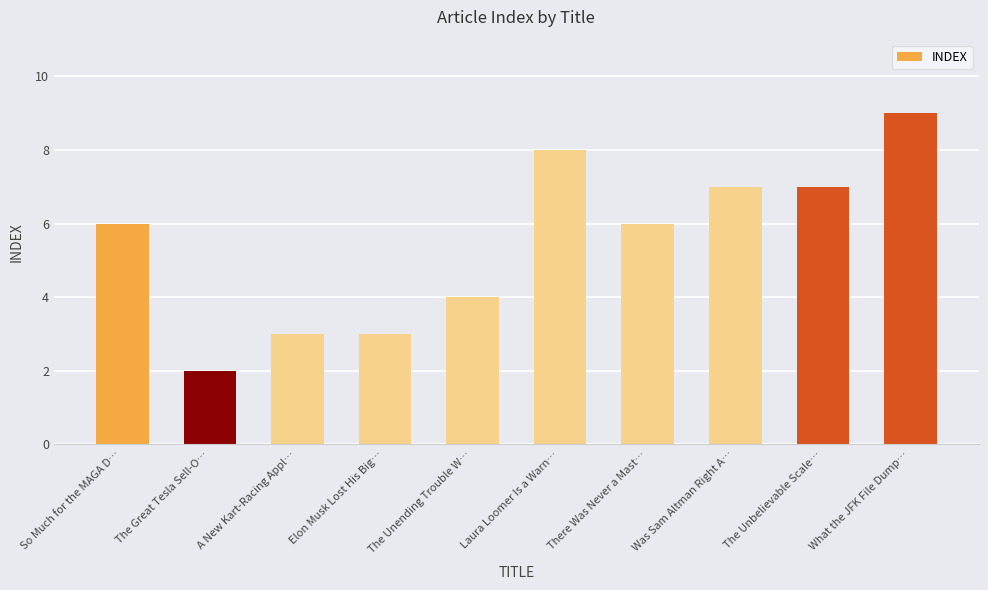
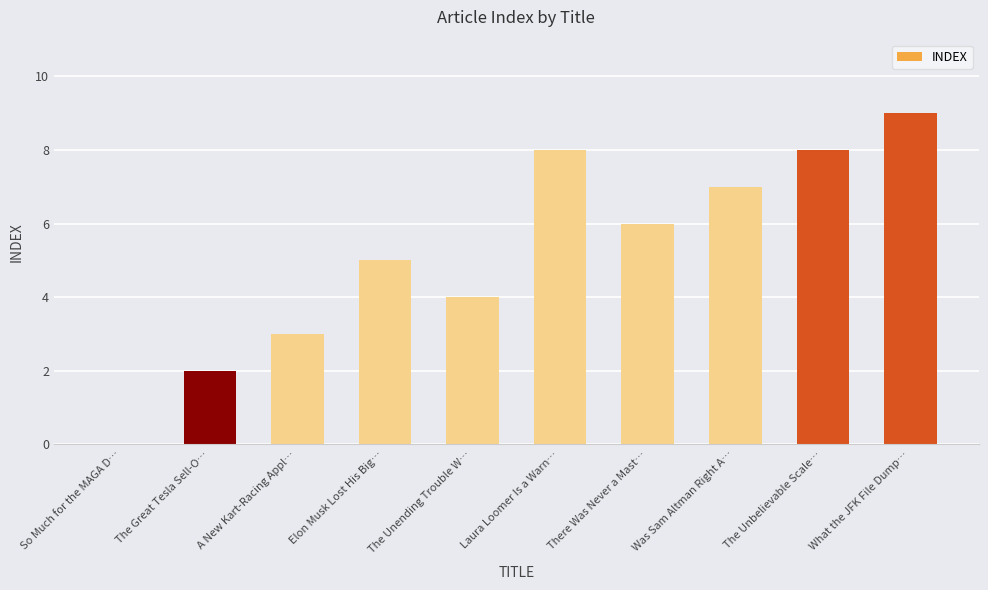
  {
-   "So Much for the MAGA D…": 6,
+   "So Much for the MAGA D…": 0,
    "The Great Tesla Sell-O…": 2,
    "A New Kart-Racing Appl…": 3,
-   "Elon Musk Lost His Big…": 3,
+   "Elon Musk Lost His Big…": 5,
    "The Unending Trouble W…": 4,
    "Laura Loomer Is a Warn…": 8,
    "There Was Never a Mast…": 6,
    "Was Sam Altman Right A…": 7,
-   "The Unbelievable Scale…": 7,
+   "The Unbelievable Scale…": 8,
    "What the JFK File Dump…": 9
  }
